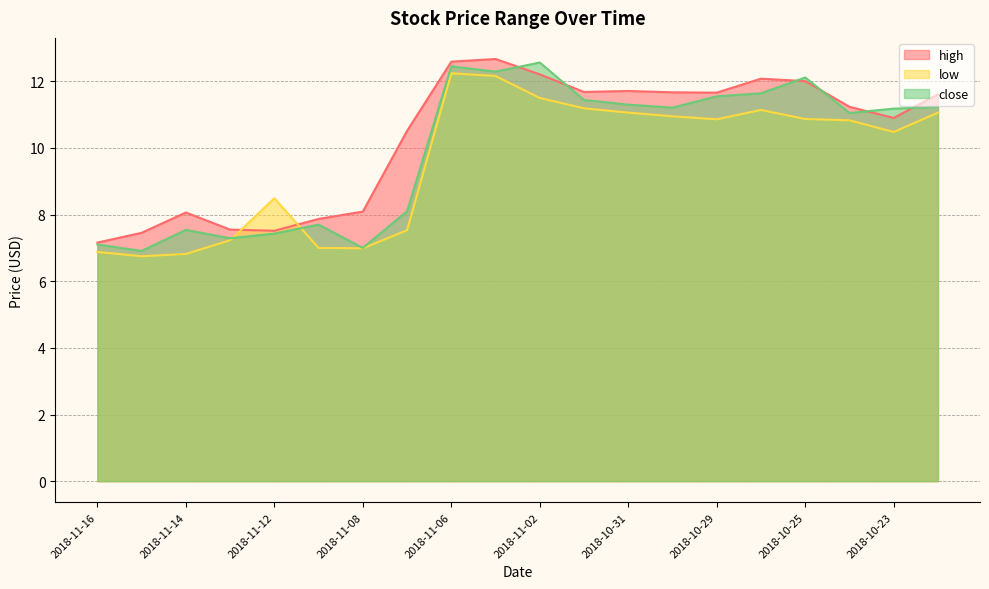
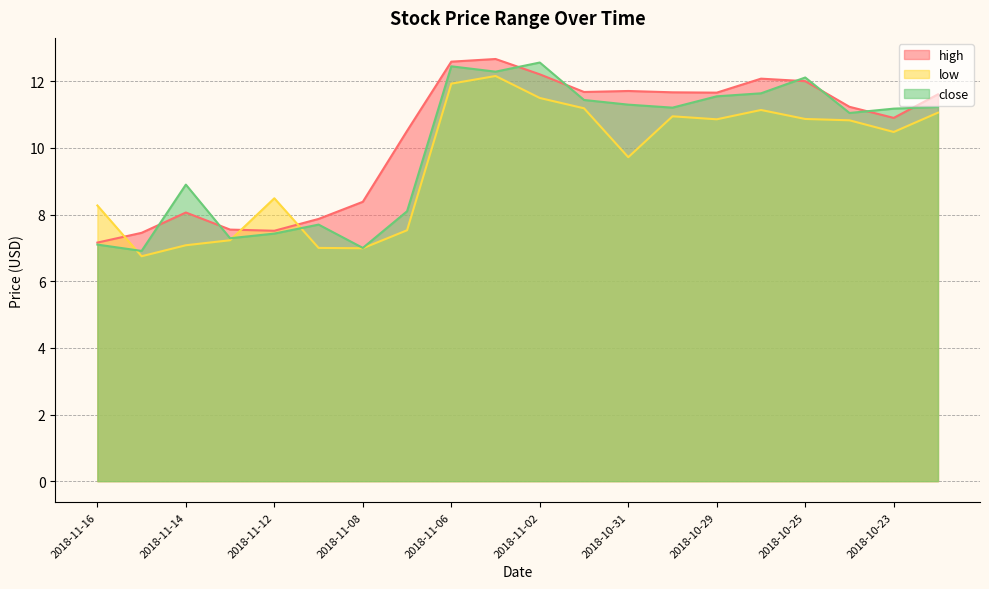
  {
    "high": {
      "2018-11-14": 8.1,
      "2018-11-12": 7.5,
-     "2018-11-08": 8.1,
+     "2018-11-08": 8.4,
      "2018-11-06": 12.6,
      "2018-11-02": 12.2,
      "2018-10-31": 11.7,
      "2018-10-29": 11.7,
      "2018-10-25": 12.0,
      "2018-10-23": 10.9
    },
    "low": {
-     "2018-11-16": 6.9,
-     "2018-11-14": 6.8,
+     "2018-11-16": 8.3,
+     "2018-11-14": 7.1,
      "2018-11-12": 8.5,
-     "2018-11-06": 12.2,
+     "2018-11-06": 11.9,
      "2018-11-02": 11.5,
-     "2018-10-31": 11.1,
+     "2018-10-31": 9.7,
      "2018-10-29": 10.9,
      "2018-10-25": 10.9,
      "2018-10-23": 10.5
    },
    "close": {
-     "2018-11-14": 7.5,
+     "2018-11-14": 8.9,
      "2018-11-12": 7.4,
      "2018-11-06": 12.4,
      "2018-11-02": 12.6,
      "2018-10-31": 11.3,
      "2018-10-29": 11.6,
      "2018-10-25": 12.1,
      "2018-10-23": 11.2
    }
  }
